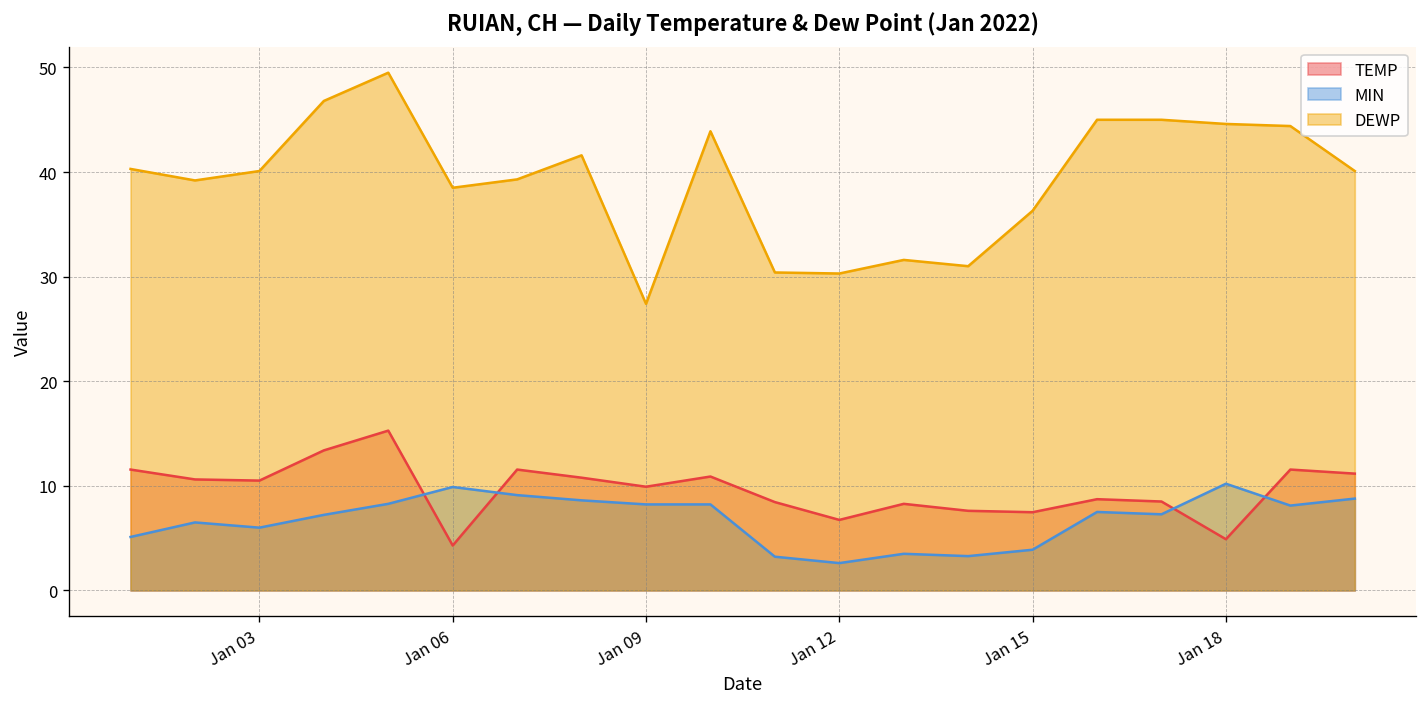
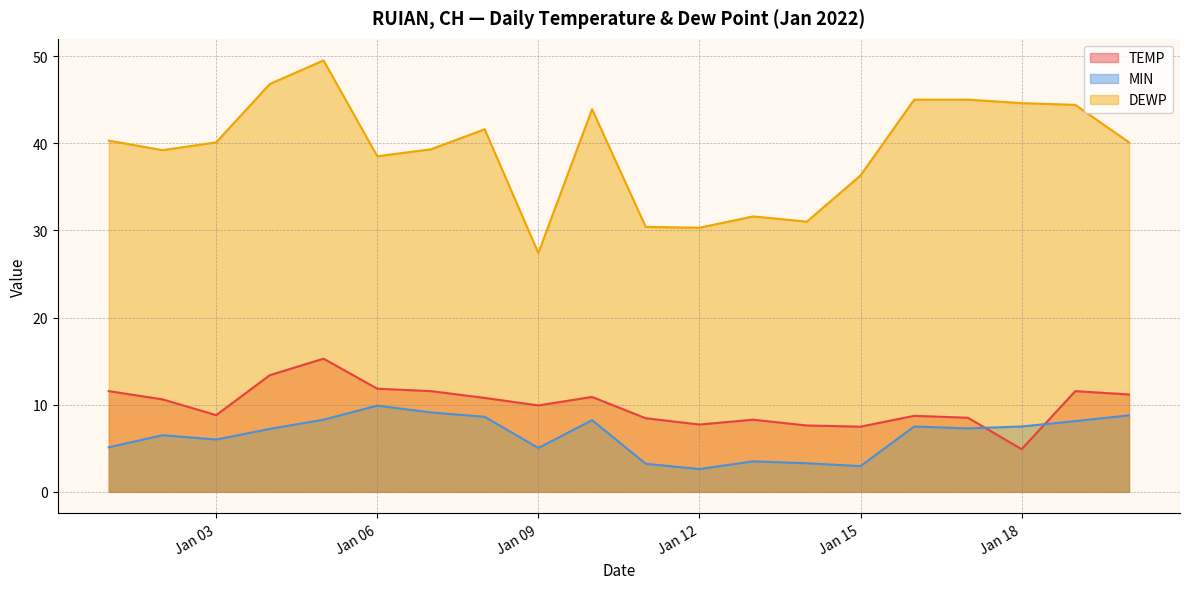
  {
    "TEMP": {
-     "Jan 03": 11,
-     "Jan 06": 4,
+     "Jan 03": 9,
+     "Jan 06": 12,
      "Jan 09": 10,
-     "Jan 12": 7,
+     "Jan 12": 8,
      "Jan 15": 7,
      "Jan 18": 5
    },
    "MIN": {
      "Jan 03": 6,
      "Jan 06": 10,
-     "Jan 09": 8,
+     "Jan 09": 5,
      "Jan 12": 3,
-     "Jan 15": 4,
-     "Jan 18": 10
+     "Jan 15": 3,
+     "Jan 18": 8
    },
    "DEWP": {
      "Jan 03": 40,
      "Jan 06": 39,
      "Jan 09": 27,
      "Jan 12": 30,
      "Jan 15": 36,
      "Jan 18": 45
    }
  }
